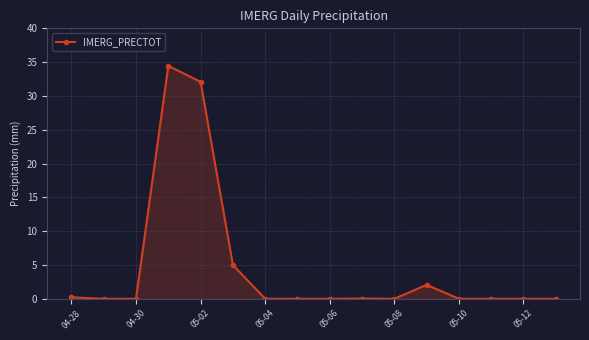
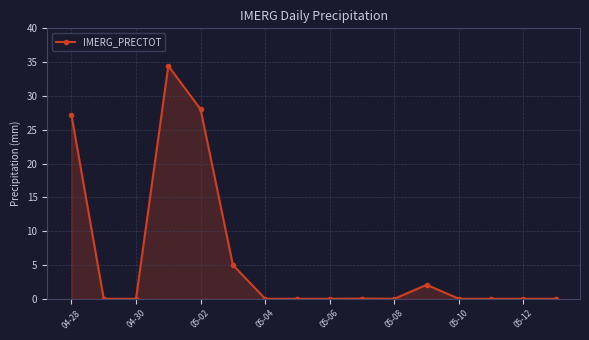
  {
-   "04-28": 0,
+   "04-28": 27,
    "04-30": 0,
-   "05-02": 32,
+   "05-02": 28,
    "05-04": 0,
    "05-06": 0,
    "05-08": 0,
    "05-10": 0,
    "05-12": 0
  }
